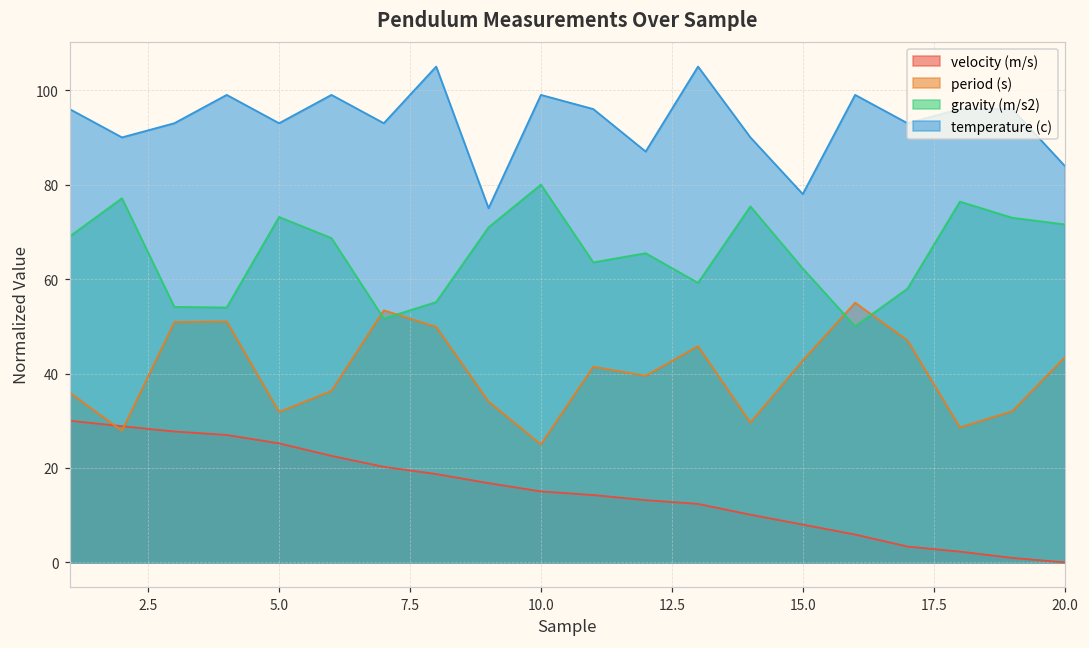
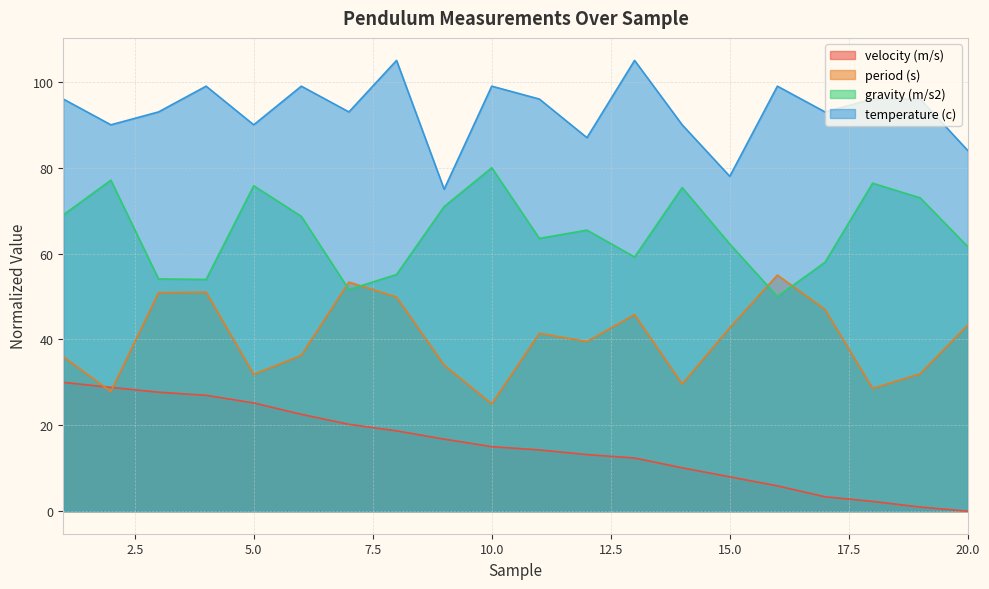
  {
    "gravity (m/s2)": {
-     "5.0": 73,
+     "5.0": 76,
      "10.0": 80,
      "15.0": 62,
-     "20.0": 72
+     "20.0": 62
    },
    "temperature (c)": {
-     "5.0": 93,
+     "5.0": 90,
      "10.0": 99,
      "15.0": 78,
      "20.0": 84
    }
  }
